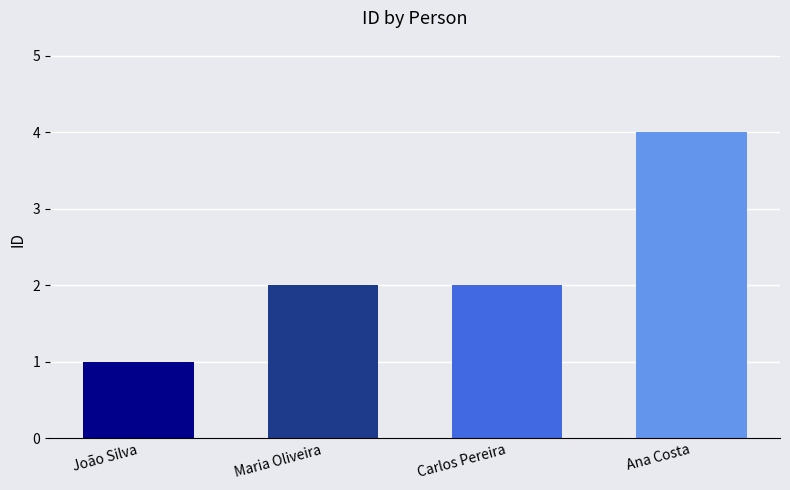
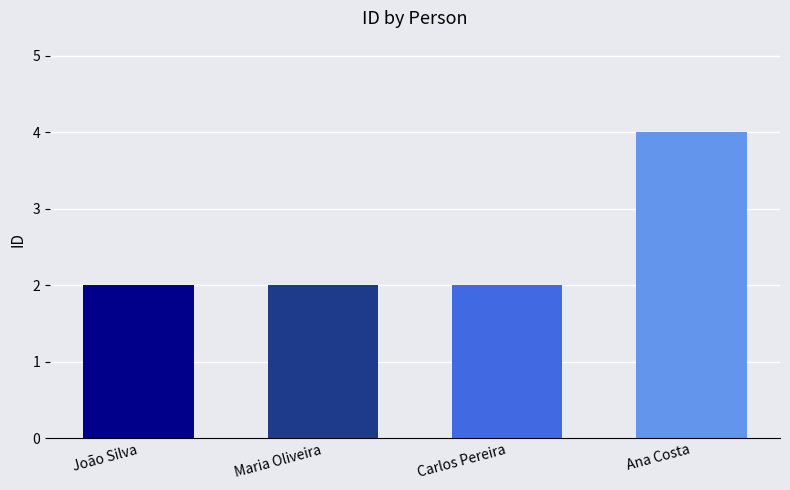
  {
-   "João Silva": 1,
+   "João Silva": 2,
    "Maria Oliveira": 2,
    "Carlos Pereira": 2,
    "Ana Costa": 4
  }
